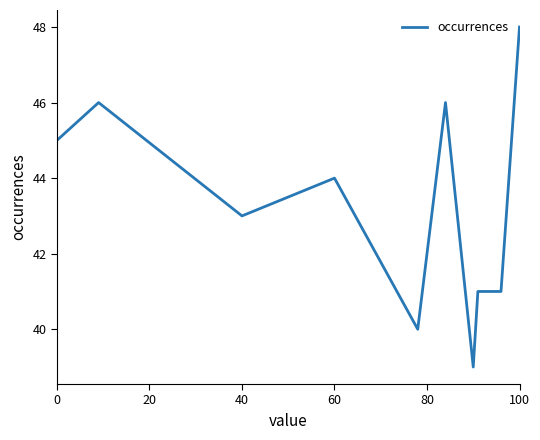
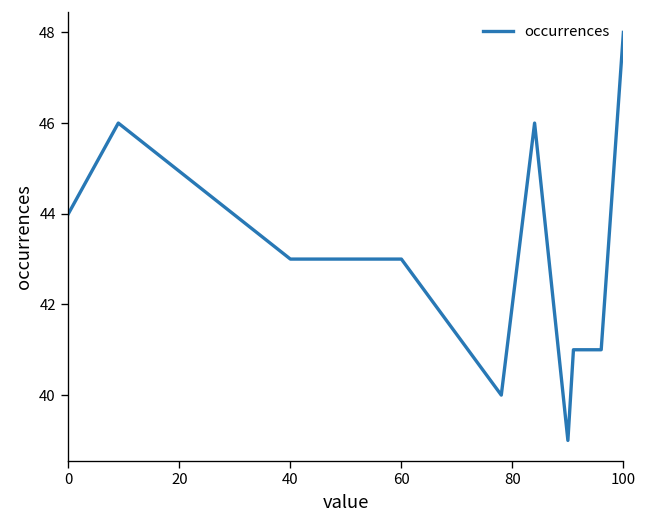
  {
-   "0": 45,
+   "0": 44,
    "40": 43,
-   "60": 44,
+   "60": 43,
    "100": 48
  }
